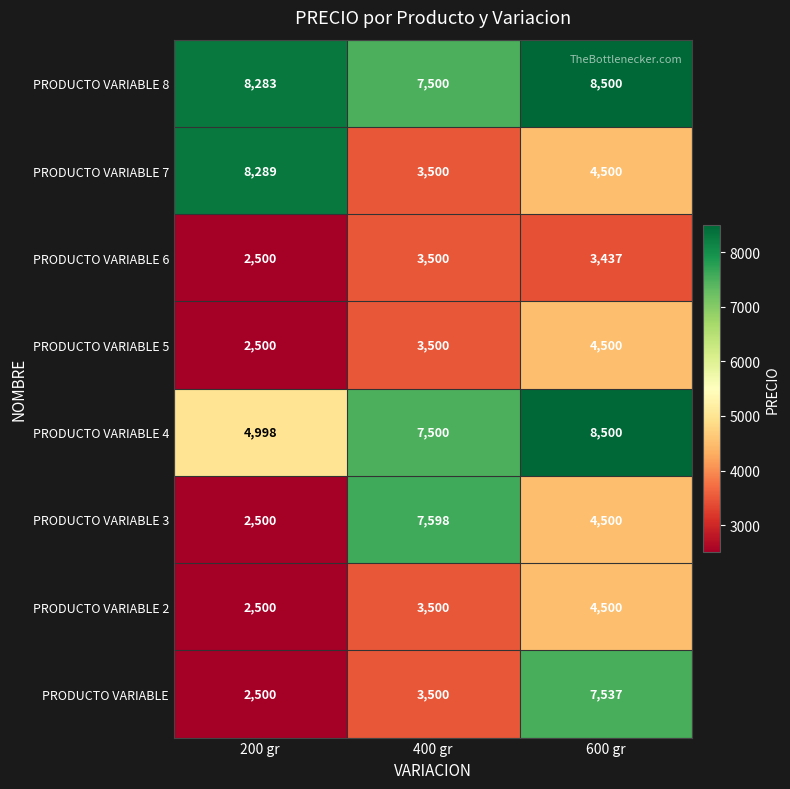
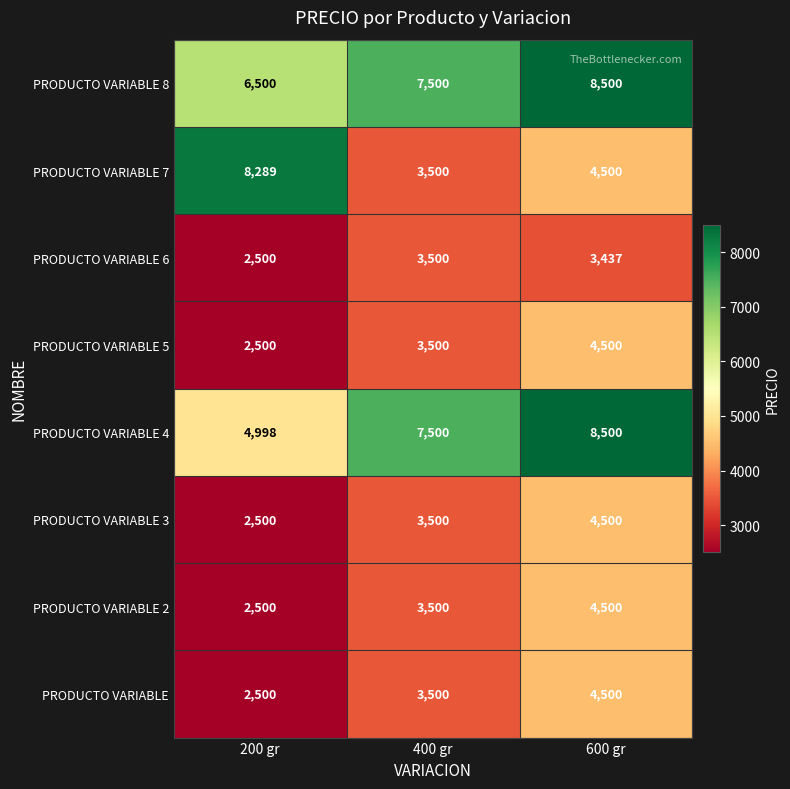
  {
    "PRODUCTO VARIABLE 8": {
-     "200 gr": "8,283",
+     "200 gr": "6,500",
      "400 gr": "7,500"
    },
    "PRODUCTO VARIABLE 7": {
      "200 gr": "8,289",
      "400 gr": "3,500",
      "600 gr": "4,500"
    },
    "PRODUCTO VARIABLE 6": {
      "200 gr": "2,500",
      "400 gr": "3,500",
      "600 gr": "3,437"
    },
    "PRODUCTO VARIABLE 5": {
      "200 gr": "2,500",
      "400 gr": "3,500",
      "600 gr": "4,500"
    },
    "PRODUCTO VARIABLE 4": {
      "200 gr": "4,998",
      "400 gr": "7,500",
      "600 gr": "8,500"
    },
    "PRODUCTO VARIABLE 3": {
      "200 gr": "2,500",
-     "400 gr": "7,598",
+     "400 gr": "3,500",
      "600 gr": "4,500"
    },
    "PRODUCTO VARIABLE 2": {
      "200 gr": "2,500",
      "400 gr": "3,500",
      "600 gr": "4,500"
    },
    "PRODUCTO VARIABLE": {
      "200 gr": "2,500",
      "400 gr": "3,500",
-     "600 gr": "7,537"
+     "600 gr": "4,500"
    }
  }
